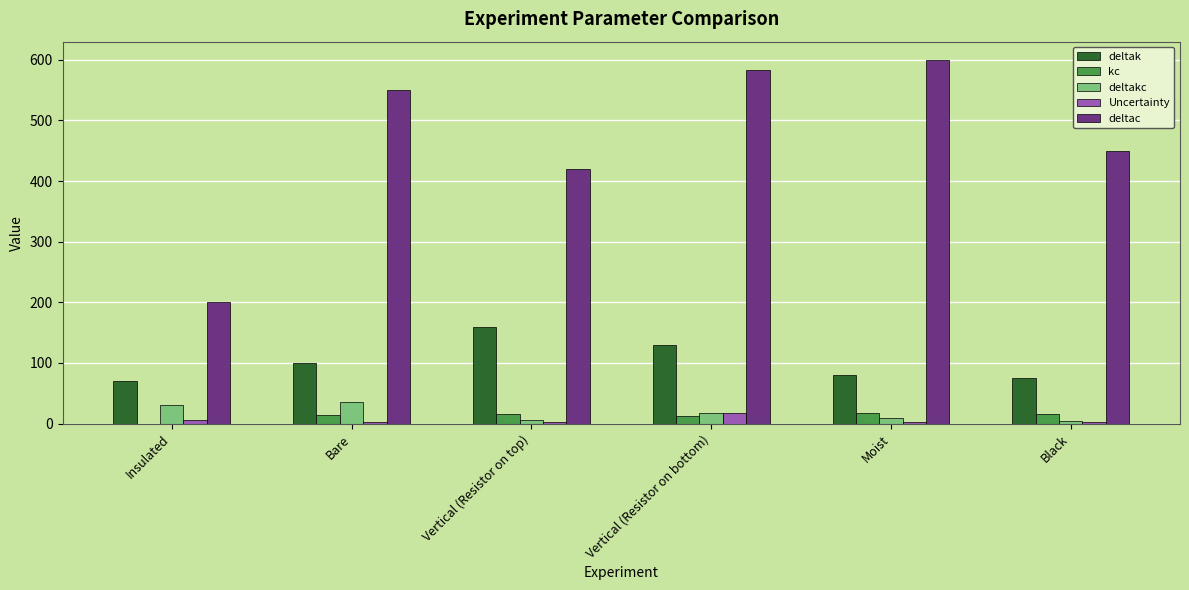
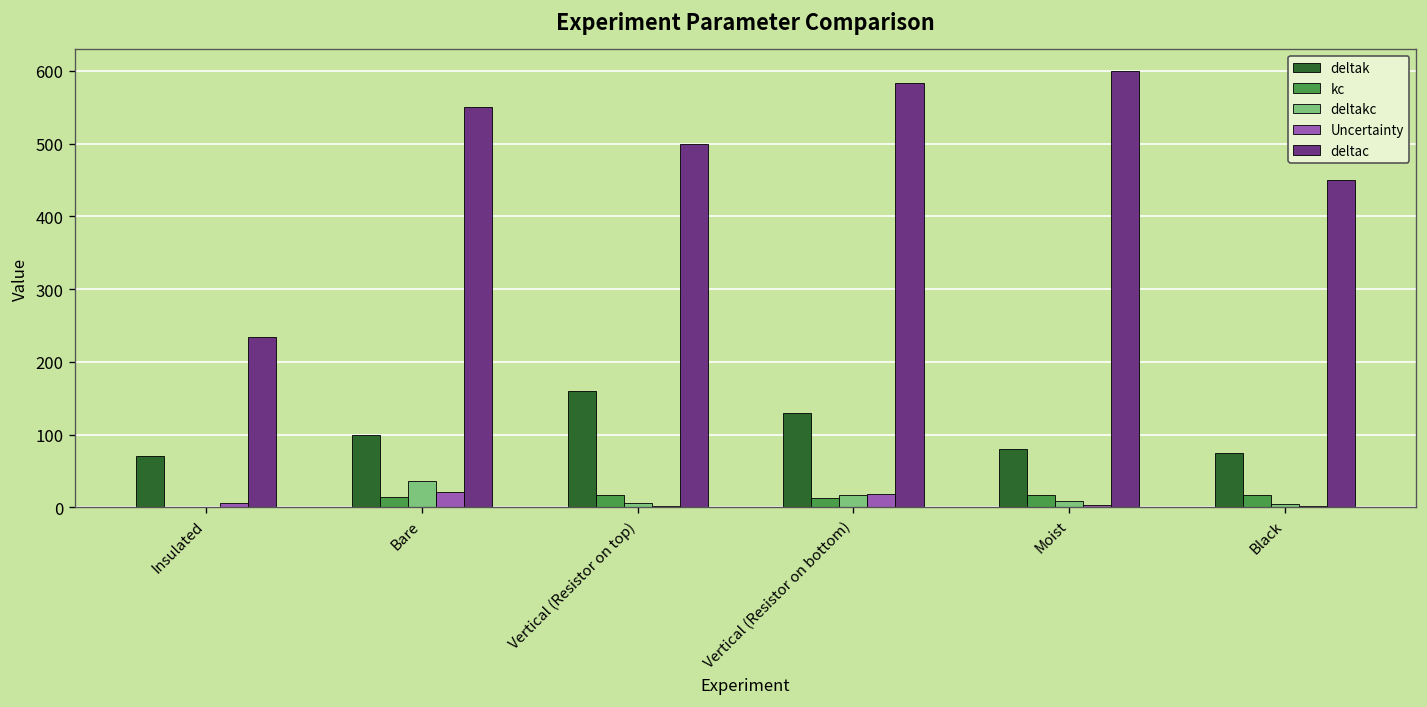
  {
    "deltak": {
      "Insulated": 70,
      "Bare": 100,
      "Vertical (Resistor on top)": 160,
      "Vertical (Resistor on bottom)": 130,
      "Moist": 80,
      "Black": 80
    },
    "kc": {
      "Insulated": 0,
      "Bare": 10,
      "Vertical (Resistor on top)": 20,
      "Vertical (Resistor on bottom)": 10,
      "Moist": 20,
      "Black": 20
    },
    "deltakc": {
-     "Insulated": 30,
+     "Insulated": 0,
      "Bare": 40,
      "Vertical (Resistor on top)": 10,
      "Vertical (Resistor on bottom)": 20,
      "Moist": 10
    },
    "Uncertainty": {
      "Insulated": 10,
-     "Bare": 0,
+     "Bare": 20,
      "Vertical (Resistor on bottom)": 20
    },
    "deltac": {
-     "Insulated": 200,
+     "Insulated": 230,
      "Bare": 550,
-     "Vertical (Resistor on top)": 420,
+     "Vertical (Resistor on top)": 500,
      "Vertical (Resistor on bottom)": 580,
      "Moist": 600,
      "Black": 450
    }
  }
